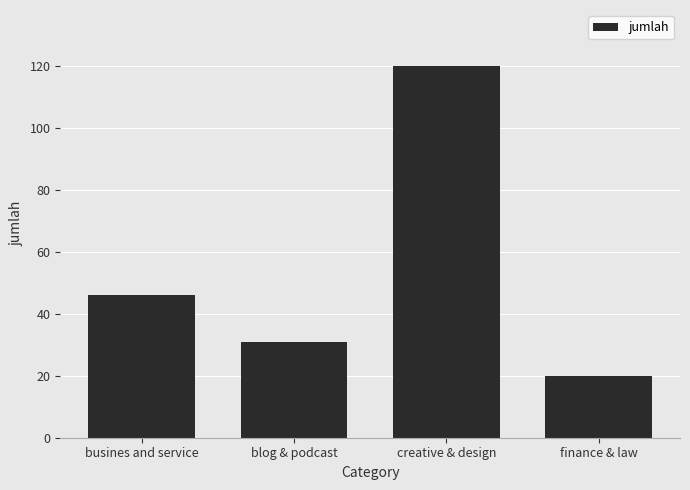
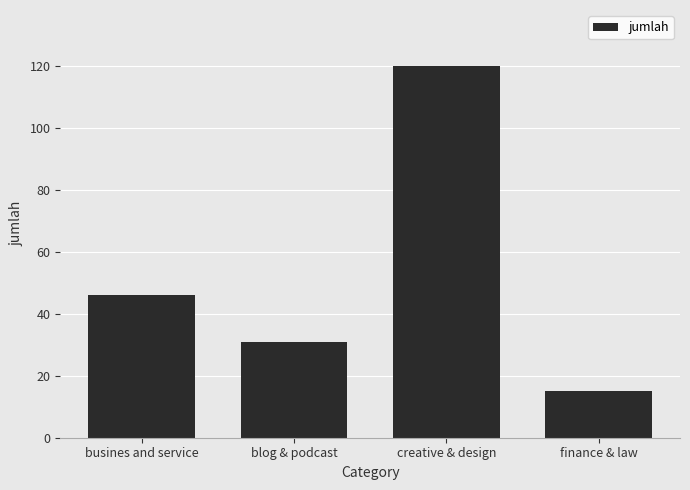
  {
    "busines and service": 46,
    "blog & podcast": 31,
    "creative & design": 120,
-   "finance & law": 20
+   "finance & law": 15
  }
